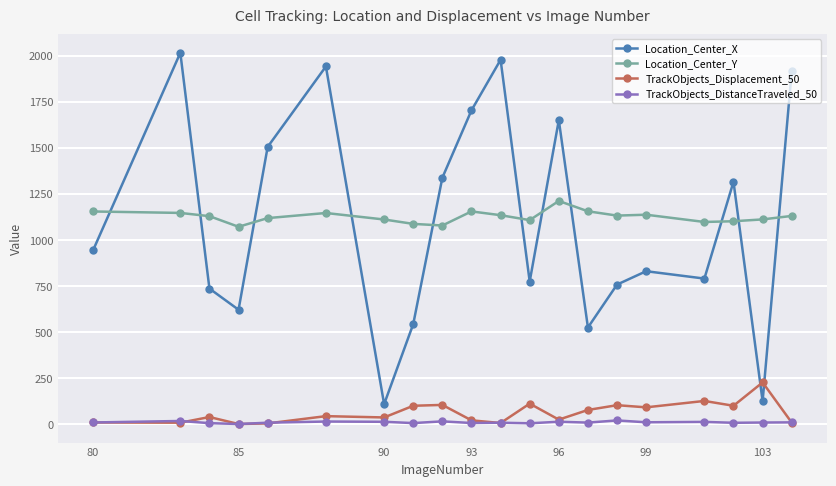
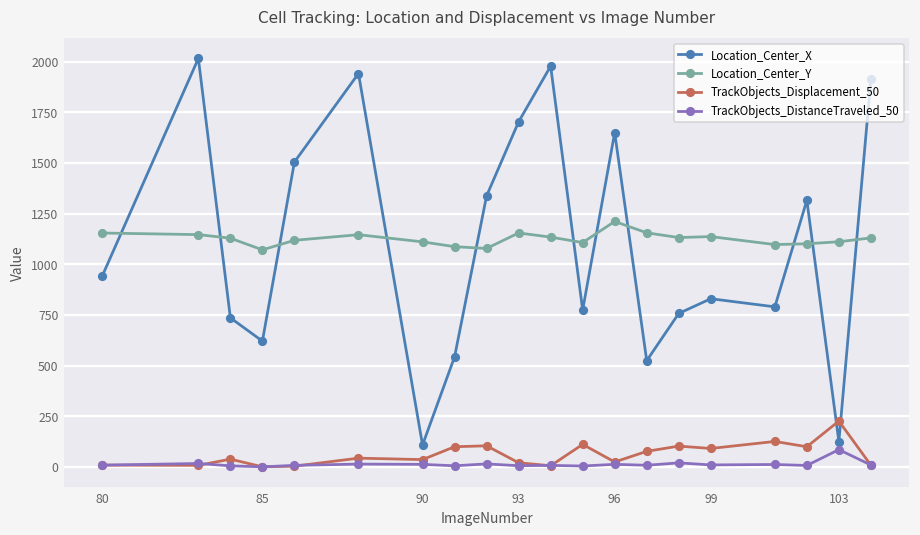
  {
    "Location_Center_X": {
      "80": 940,
      "85": 620,
      "90": 110,
      "93": 1700,
      "96": 1650,
      "99": 830,
      "103": 120
    },
    "Location_Center_Y": {
      "80": 1150,
      "85": 1070,
      "90": 1110,
      "93": 1150,
      "96": 1210,
      "99": 1140,
      "103": 1110
    },
    "TrackObjects_Displacement_50": {
      "90": 40,
      "93": 20,
      "99": 90,
      "103": 230
    },
    "TrackObjects_DistanceTraveled_50": {
      "90": 10,
      "93": 10,
      "99": 10,
-     "103": 10
+     "103": 80
    }
  }
